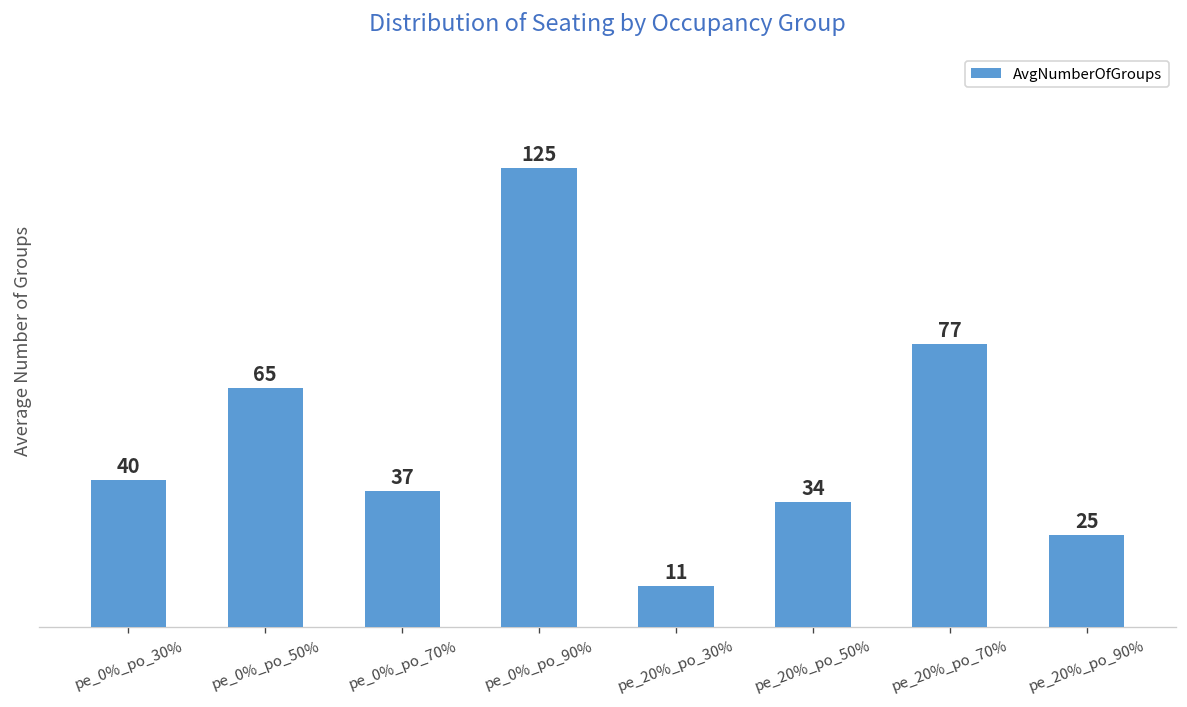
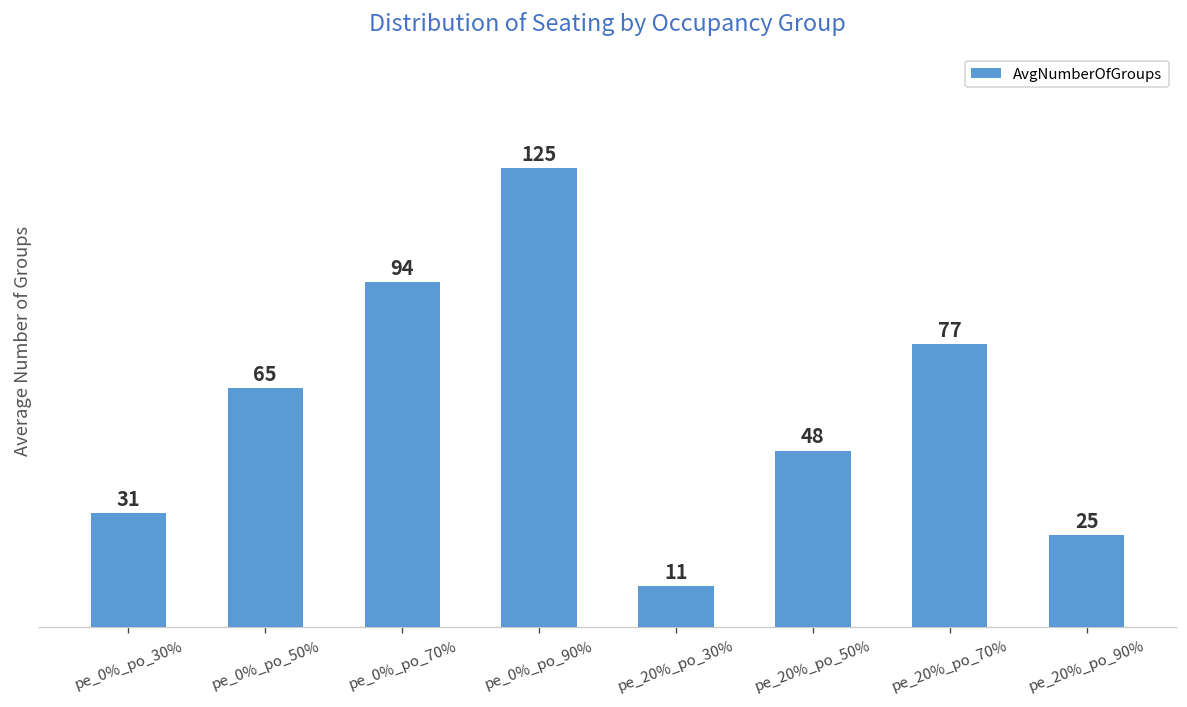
  {
-   "pe_0%_po_30%": 40,
+   "pe_0%_po_30%": 31,
    "pe_0%_po_50%": 65,
-   "pe_0%_po_70%": 37,
+   "pe_0%_po_70%": 94,
    "pe_0%_po_90%": 125,
    "pe_20%_po_30%": 11,
-   "pe_20%_po_50%": 34,
+   "pe_20%_po_50%": 48,
    "pe_20%_po_70%": 77,
    "pe_20%_po_90%": 25
  }
